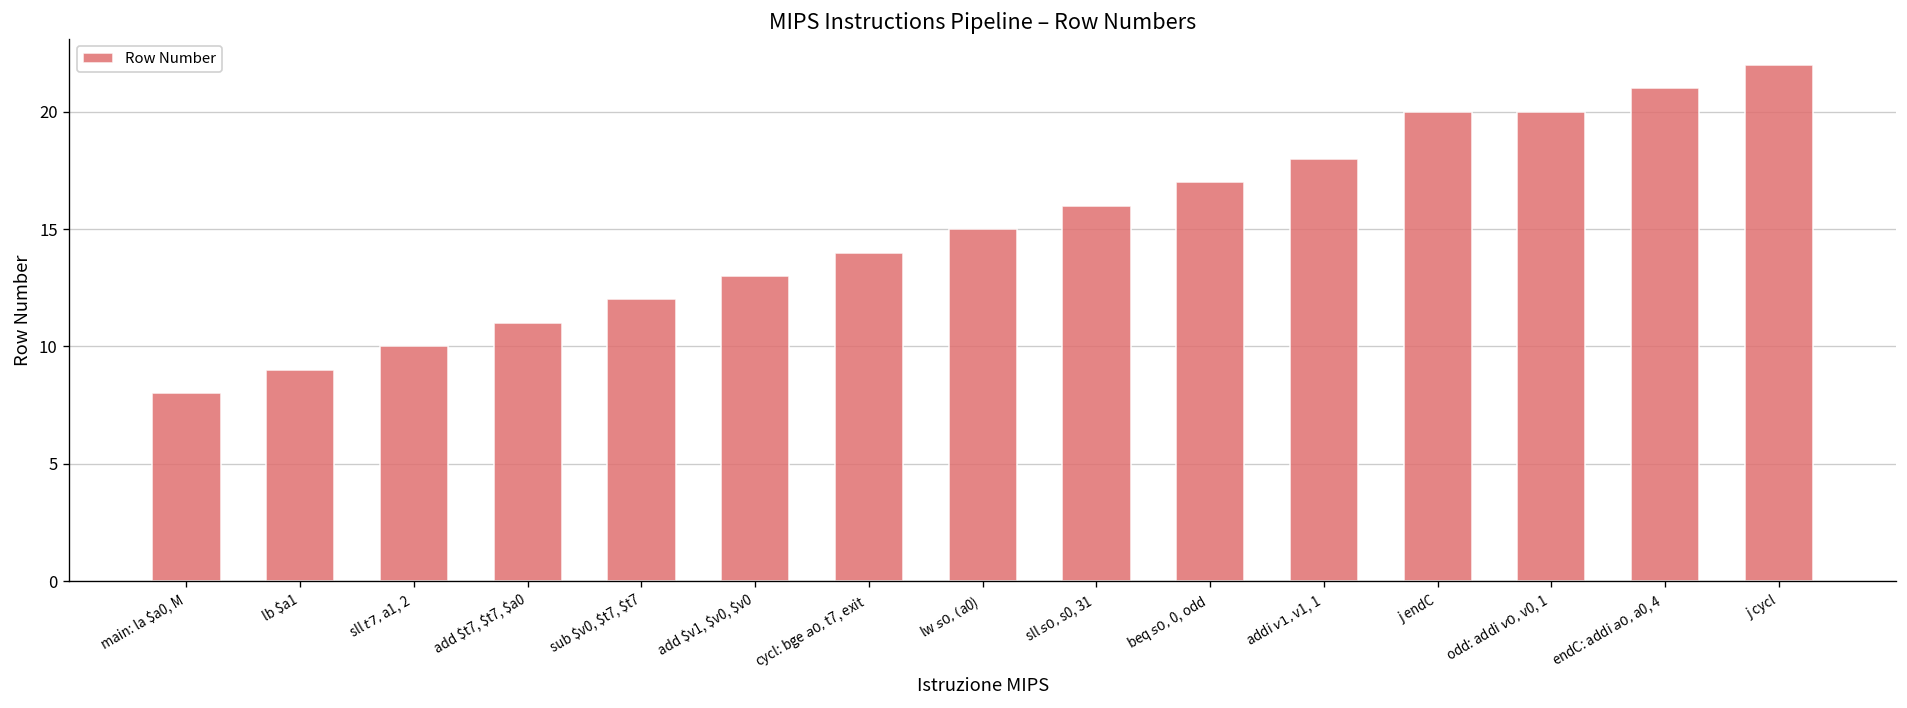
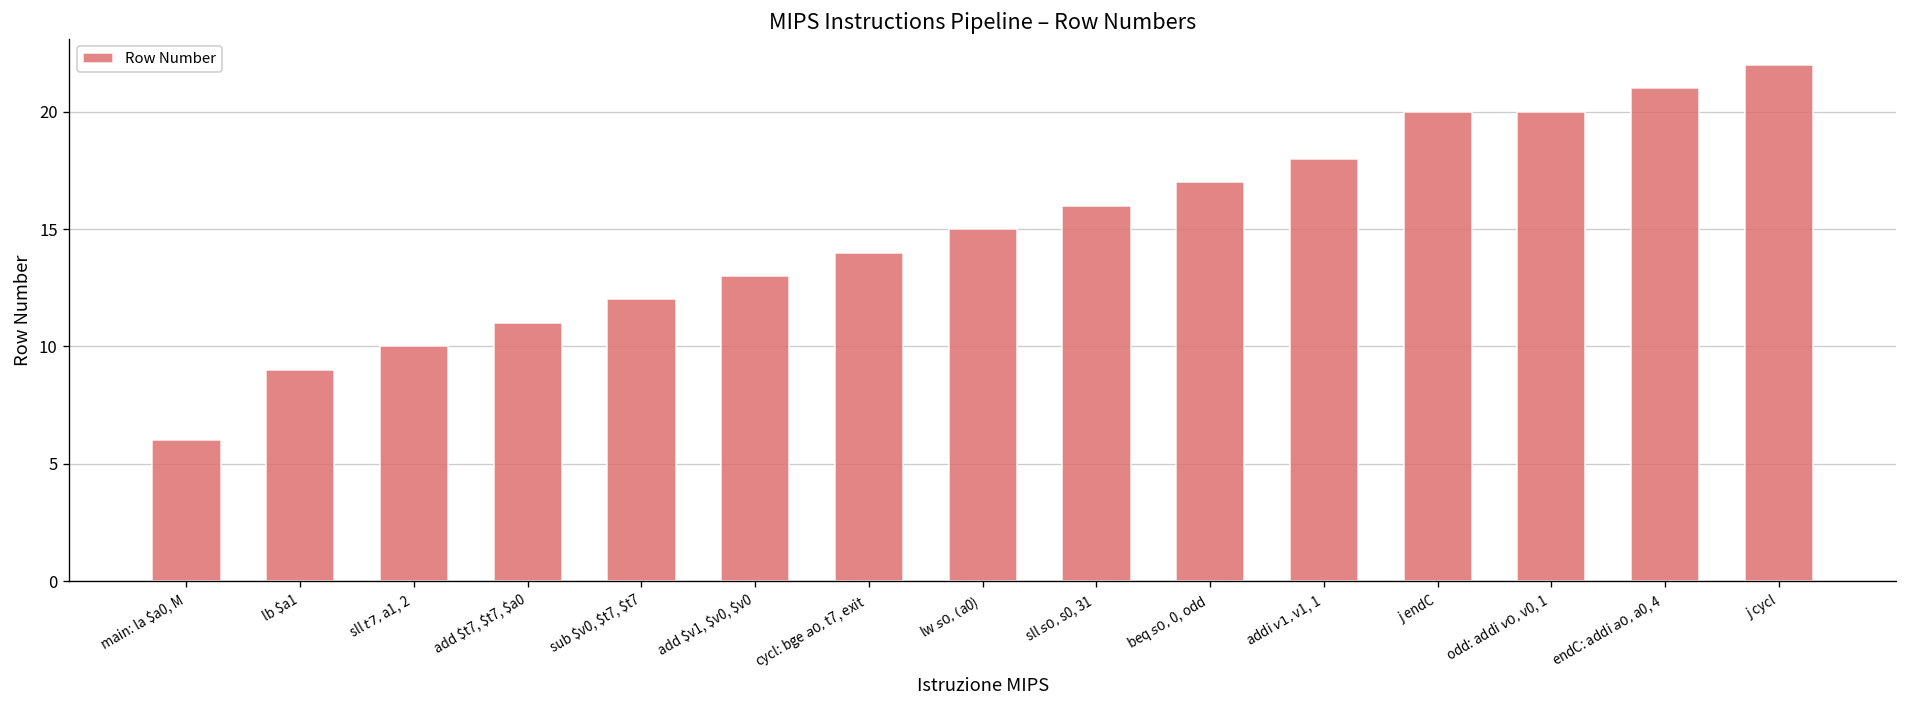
  {
-   "main: la $a0, M": 8,
+   "main: la $a0, M": 6,
    "lb $a1": 9,
    "j endC": 20,
    "j cycl": 22
  }
